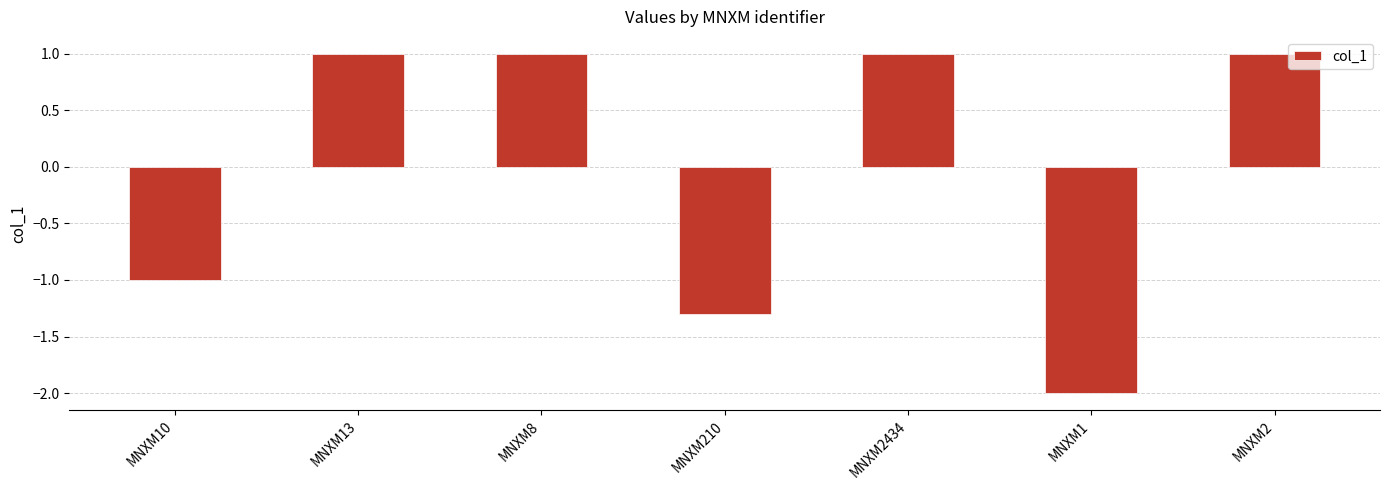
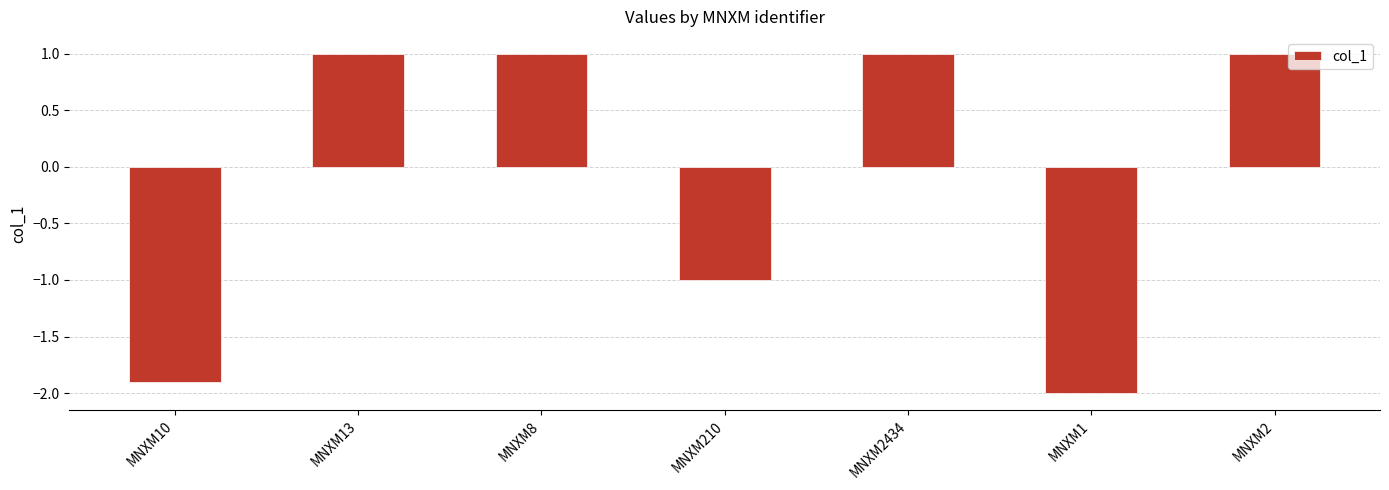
  {
-   "MNXM10": -1.0,
+   "MNXM10": -1.9,
    "MNXM13": 1.0,
    "MNXM8": 1.0,
-   "MNXM210": -1.3,
+   "MNXM210": -1.0,
    "MNXM2434": 1.0,
    "MNXM1": -2.0,
    "MNXM2": 1.0
  }
